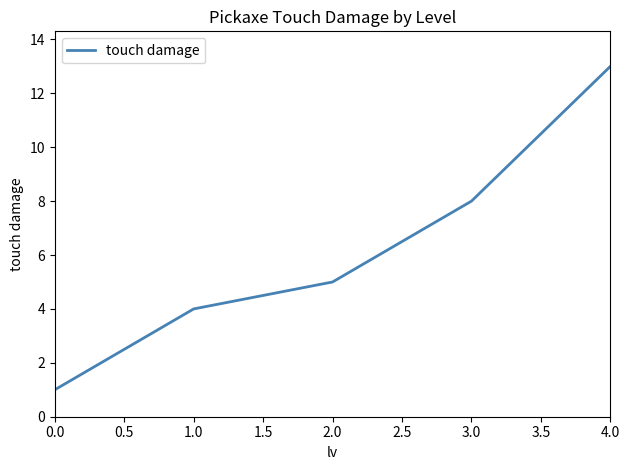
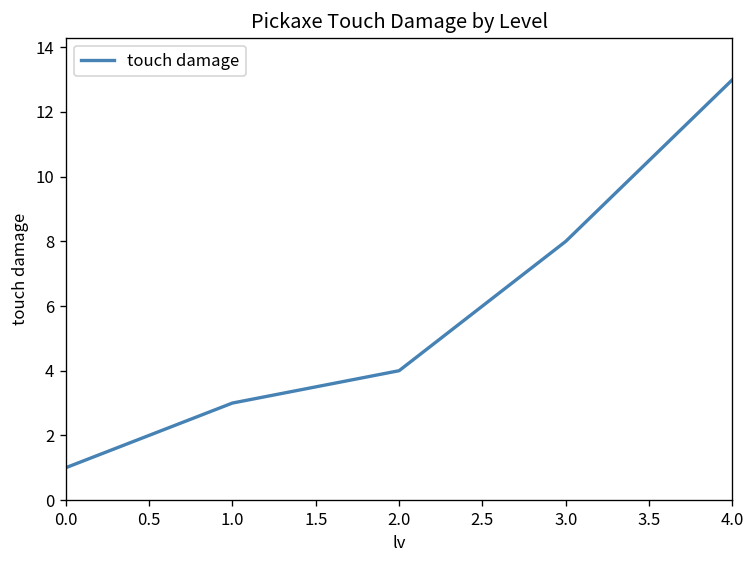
  {
    "0.0": 1,
-   "1.0": 4,
-   "2.0": 5,
+   "1.0": 3,
+   "2.0": 4,
    "3.0": 8,
    "4.0": 13
  }
